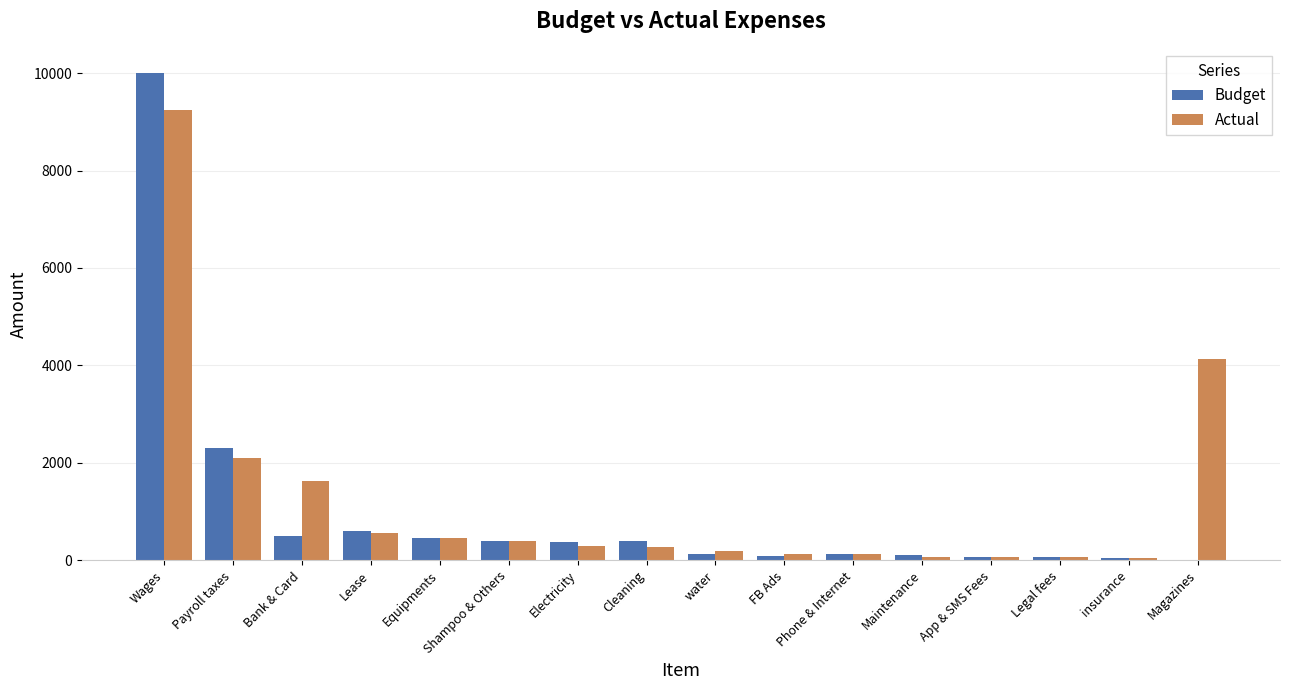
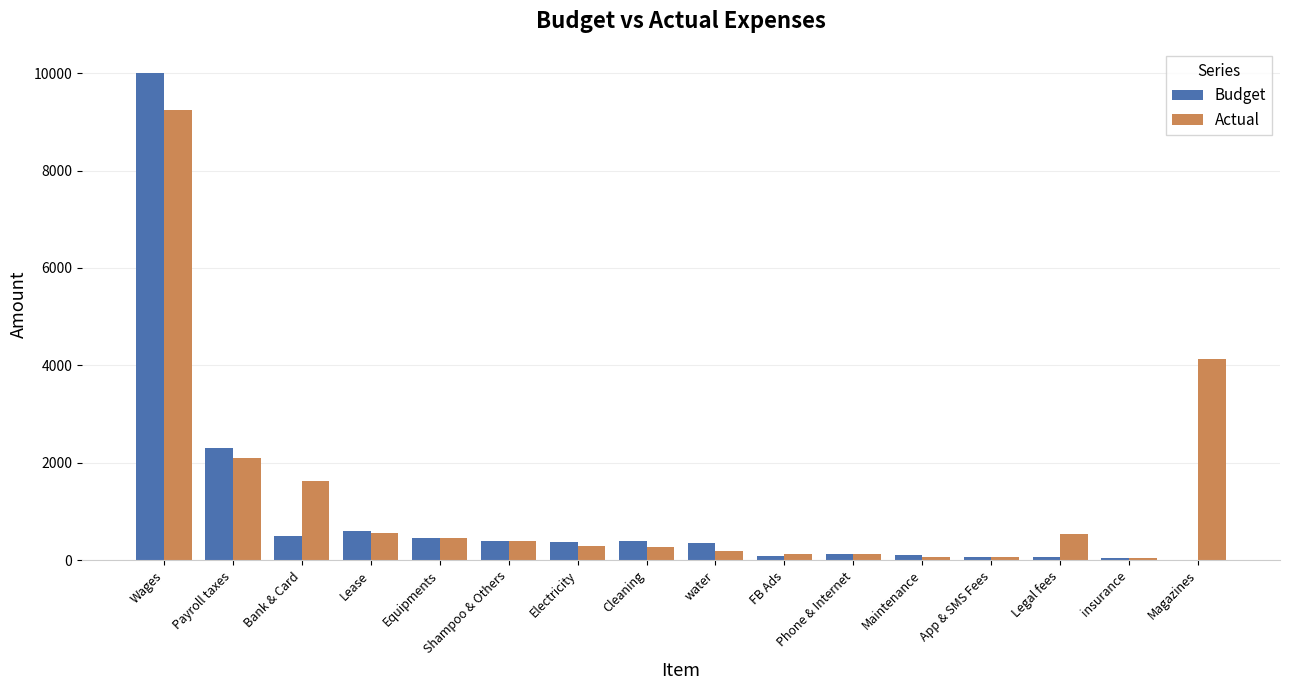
  {
    "Budget": {
      "Wages": 10000,
      "Payroll taxes": 2300,
      "Bank & Card": 500,
      "Lease": 600,
      "Equipments": 500,
      "Shampoo & Others": 400,
      "Electricity": 400,
      "Cleaning": 400,
-     "water": 100,
+     "water": 300,
      "FB Ads": 100,
      "Phone & Internet": 100,
      "Maintenance": 100,
      "App & SMS Fees": 100,
      "Legal fees": 100
    },
    "Actual": {
      "Wages": 9300,
      "Payroll taxes": 2100,
      "Bank & Card": 1600,
      "Lease": 600,
      "Equipments": 500,
      "Shampoo & Others": 400,
      "Electricity": 300,
      "Cleaning": 300,
      "water": 200,
      "FB Ads": 100,
      "Phone & Internet": 100,
      "Maintenance": 100,
      "App & SMS Fees": 100,
-     "Legal fees": 100,
+     "Legal fees": 500,
      "Magazines": 4100
    }
  }
